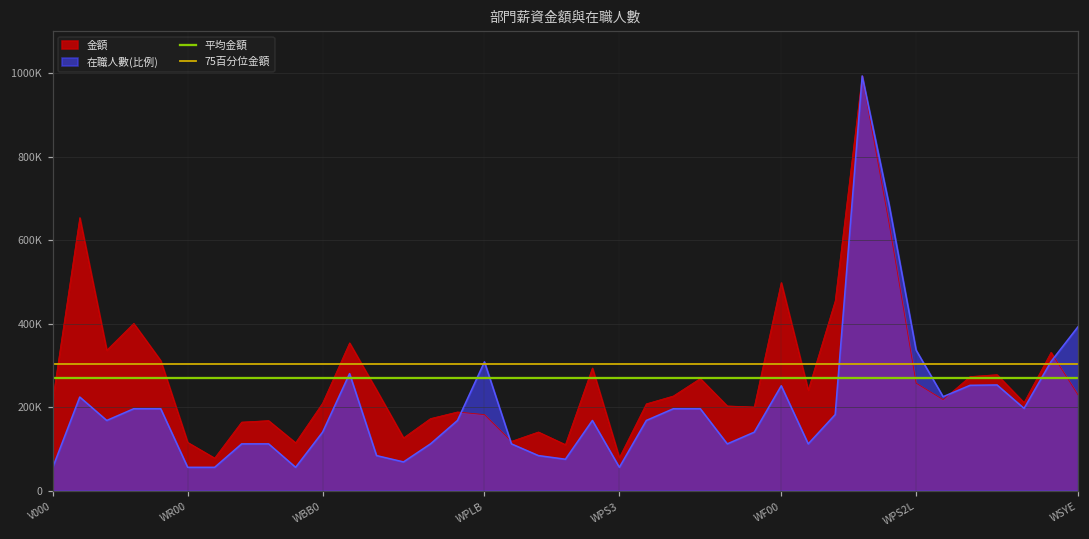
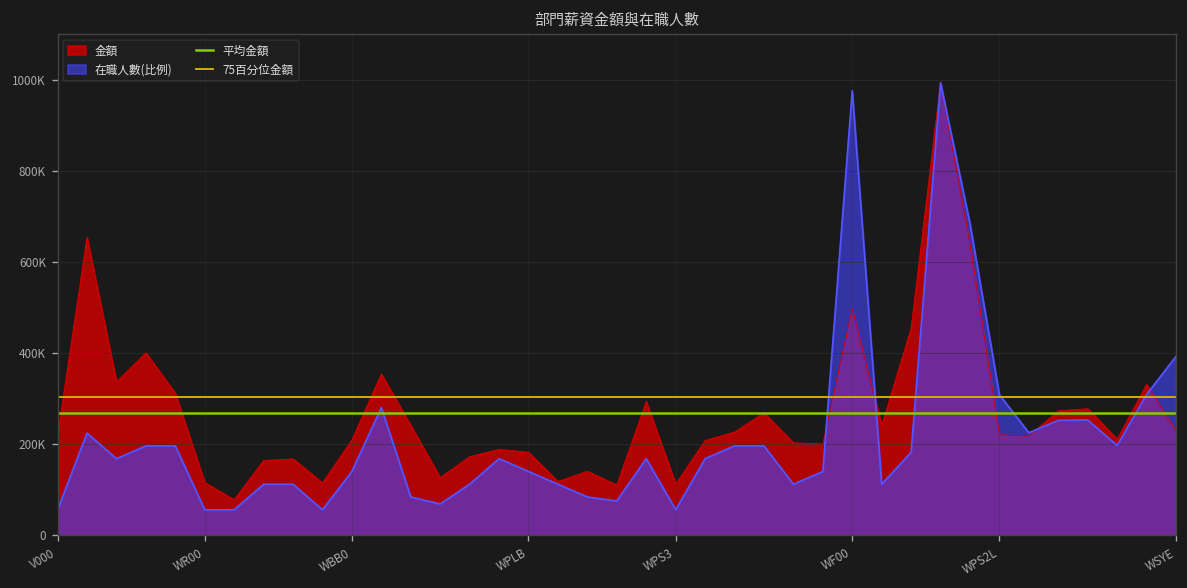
  {
    "金額": {
      "V000": 220000,
      "WR00": 120000,
      "WBB0": 210000,
      "WPLB": 180000,
-     "WPS3": 80000,
+     "WPS3": 110000,
      "WF00": 500000,
-     "WPS2L": 260000,
+     "WPS2L": 220000,
      "WSYE": 230000
    },
    "在職人數(比例)": {
      "V000": 60000,
      "WR00": 60000,
      "WBB0": 140000,
-     "WPLB": 310000,
+     "WPLB": 140000,
      "WPS3": 60000,
-     "WF00": 250000,
-     "WPS2L": 340000,
+     "WF00": 980000,
+     "WPS2L": 310000,
      "WSYE": 390000
    }
  }
